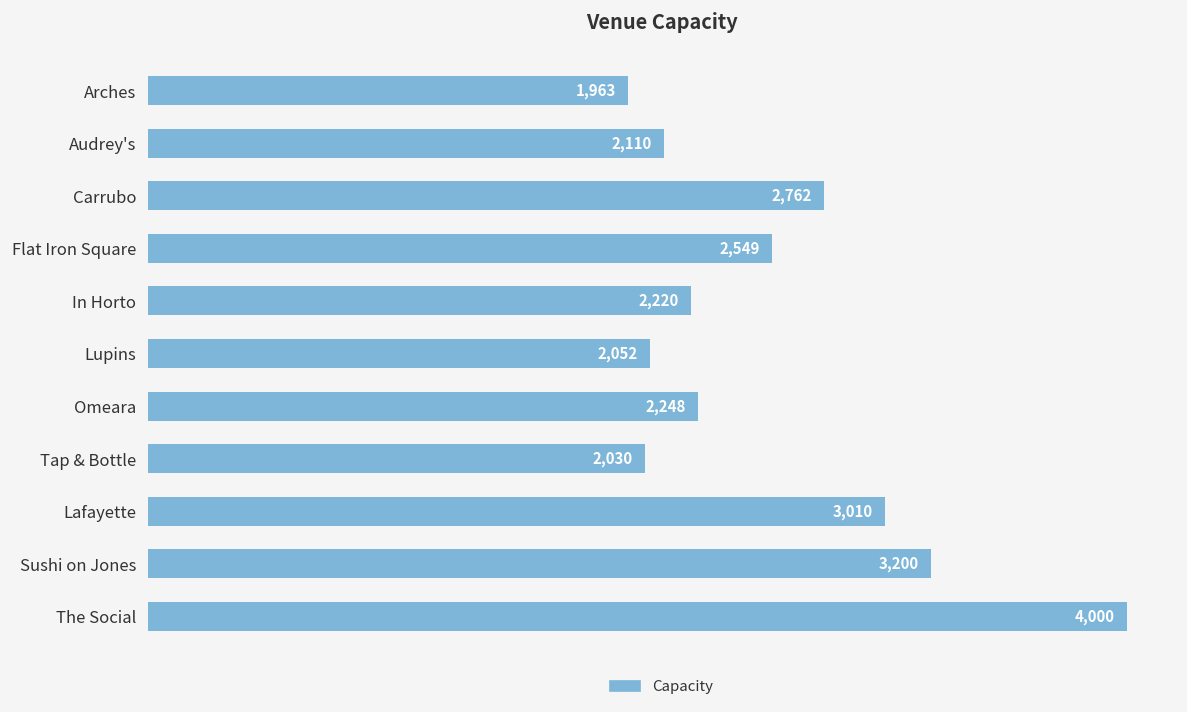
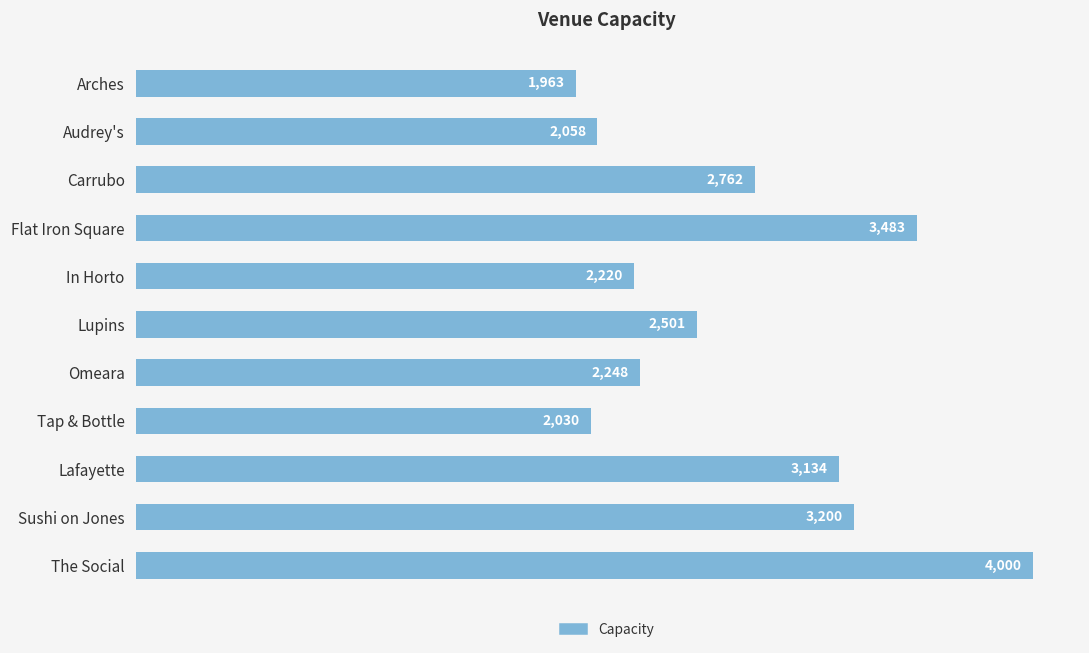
  {
    "Arches": "1,963",
-   "Audrey's": "2,110",
+   "Audrey's": "2,058",
    "Carrubo": "2,762",
-   "Flat Iron Square": "2,549",
+   "Flat Iron Square": "3,483",
    "In Horto": "2,220",
-   "Lupins": "2,052",
+   "Lupins": "2,501",
    "Omeara": "2,248",
    "Tap & Bottle": "2,030",
-   "Lafayette": "3,010",
+   "Lafayette": "3,134",
    "Sushi on Jones": "3,200",
    "The Social": "4,000"
  }
